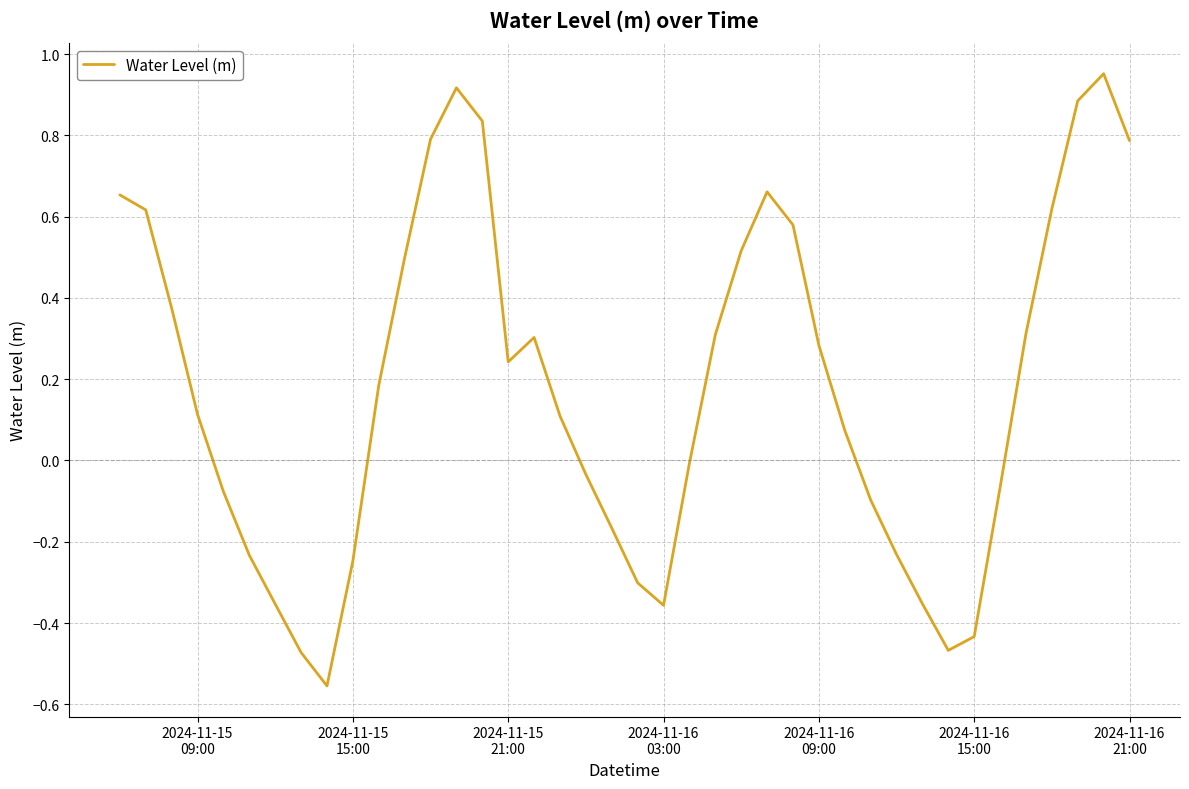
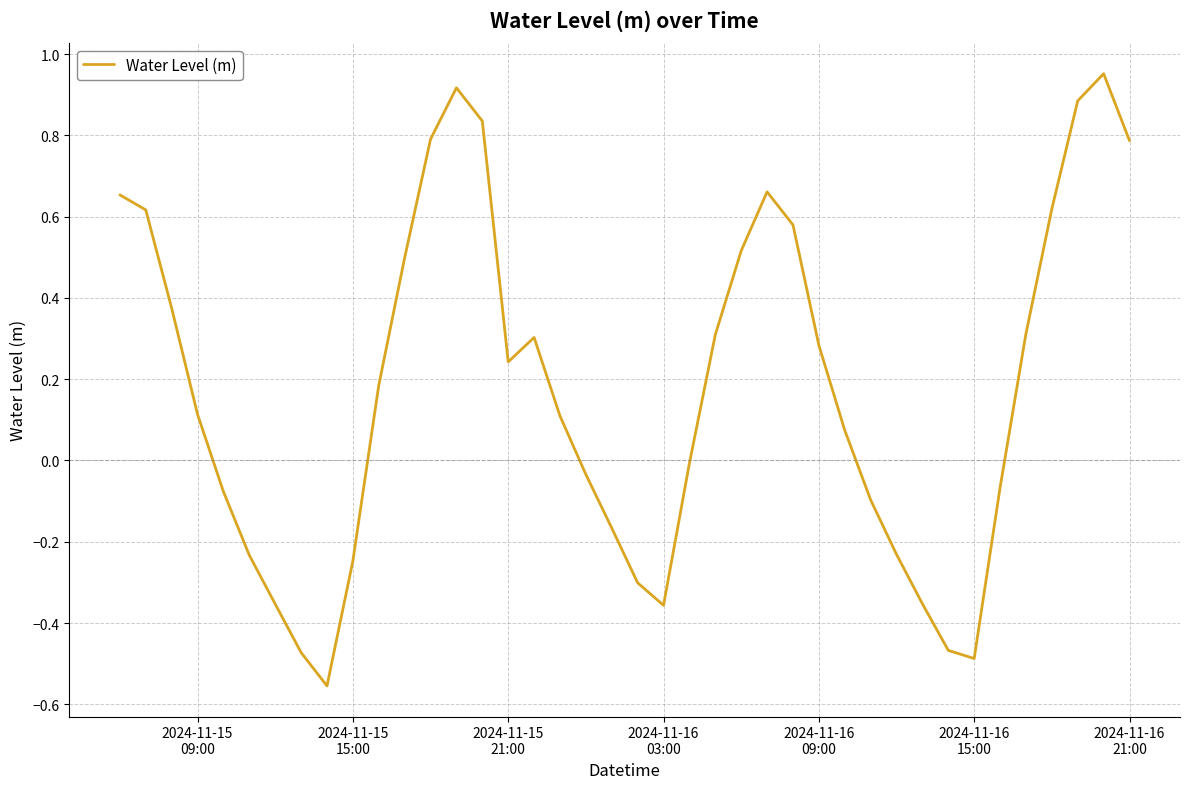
  {
    "2024-11-15 09:00": 0.11,
    "2024-11-15 15:00": -0.25,
    "2024-11-15 21:00": 0.24,
    "2024-11-16 03:00": -0.36,
    "2024-11-16 09:00": 0.28,
-   "2024-11-16 15:00": -0.43,
+   "2024-11-16 15:00": -0.49,
    "2024-11-16 21:00": 0.79
  }
